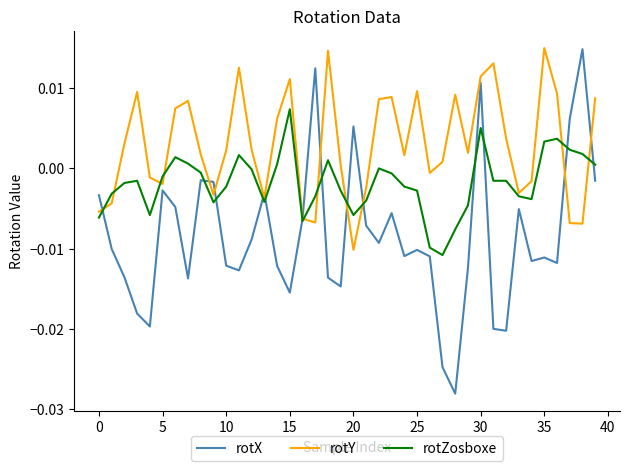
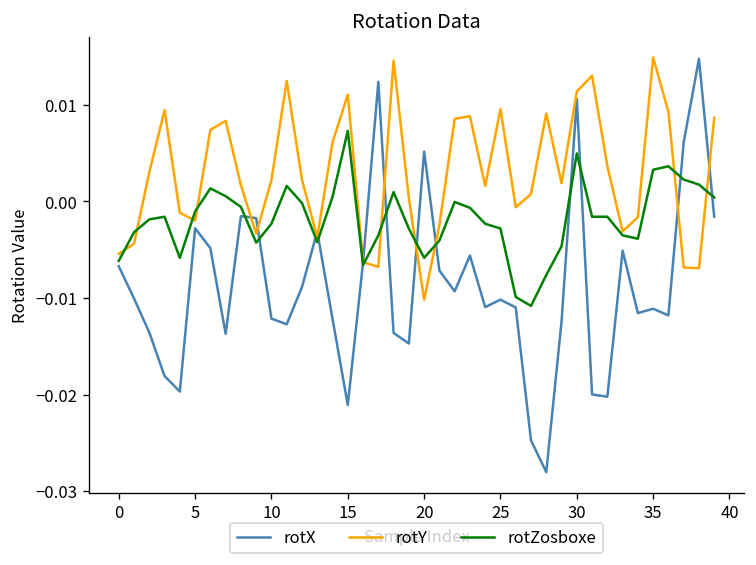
  {
    "rotX": {
-     "0": -0.003,
+     "0": -0.007,
      "5": -0.003,
      "10": -0.012,
-     "15": -0.015,
+     "15": -0.021,
      "20": 0.005,
      "25": -0.010,
      "30": 0.011,
      "35": -0.011
    },
    "rotY": {
      "0": -0.005,
      "5": -0.002,
      "10": 0.002,
      "15": 0.011,
      "20": -0.010,
      "25": 0.010,
      "30": 0.011,
      "35": 0.015
    },
    "rotZosboxe": {
      "0": -0.006,
      "5": -0.001,
      "10": -0.002,
      "15": 0.007,
      "20": -0.006,
      "25": -0.003,
      "30": 0.005,
      "35": 0.003
    }
  }
